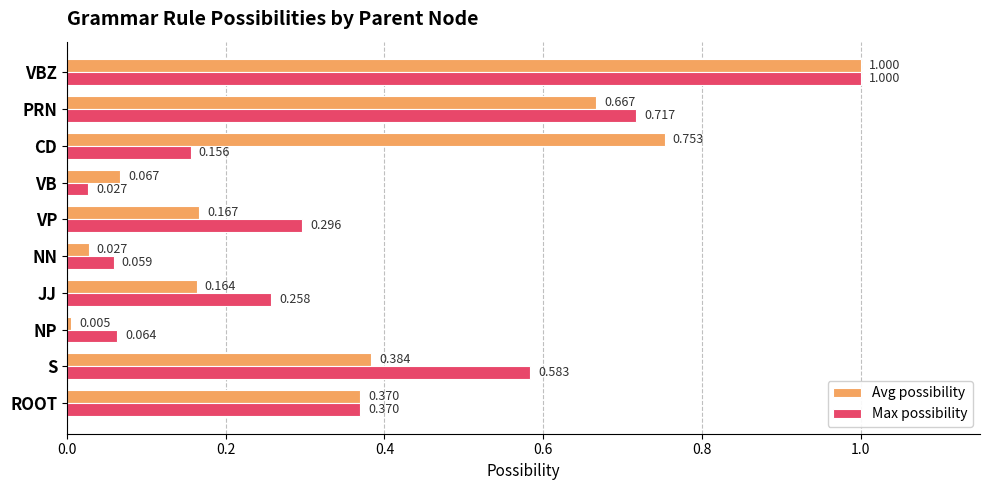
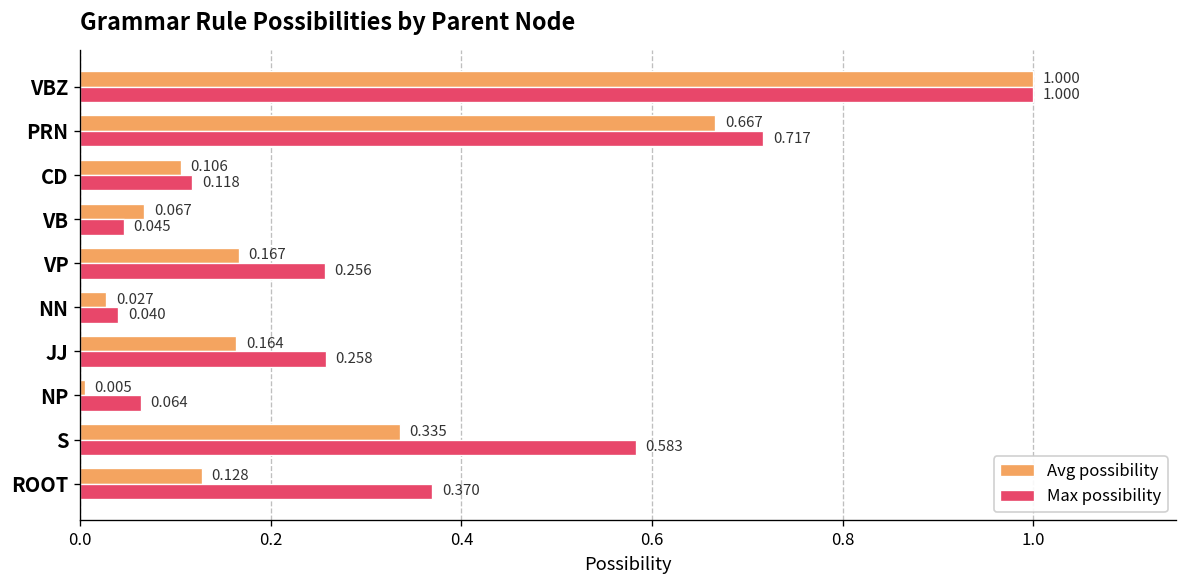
  {
    "Avg possibility": {
      "VBZ": 1.000,
      "PRN": 0.667,
-     "CD": 0.753,
+     "CD": 0.106,
      "VB": 0.067,
      "VP": 0.167,
      "NN": 0.027,
      "JJ": 0.164,
      "NP": 0.005,
-     "S": 0.384,
-     "ROOT": 0.370
+     "S": 0.335,
+     "ROOT": 0.128
    },
    "Max possibility": {
      "VBZ": 1.000,
      "PRN": 0.717,
-     "CD": 0.156,
-     "VB": 0.027,
-     "VP": 0.296,
-     "NN": 0.059,
+     "CD": 0.118,
+     "VB": 0.045,
+     "VP": 0.256,
+     "NN": 0.040,
      "JJ": 0.258,
      "NP": 0.064,
      "S": 0.583,
      "ROOT": 0.370
    }
  }
